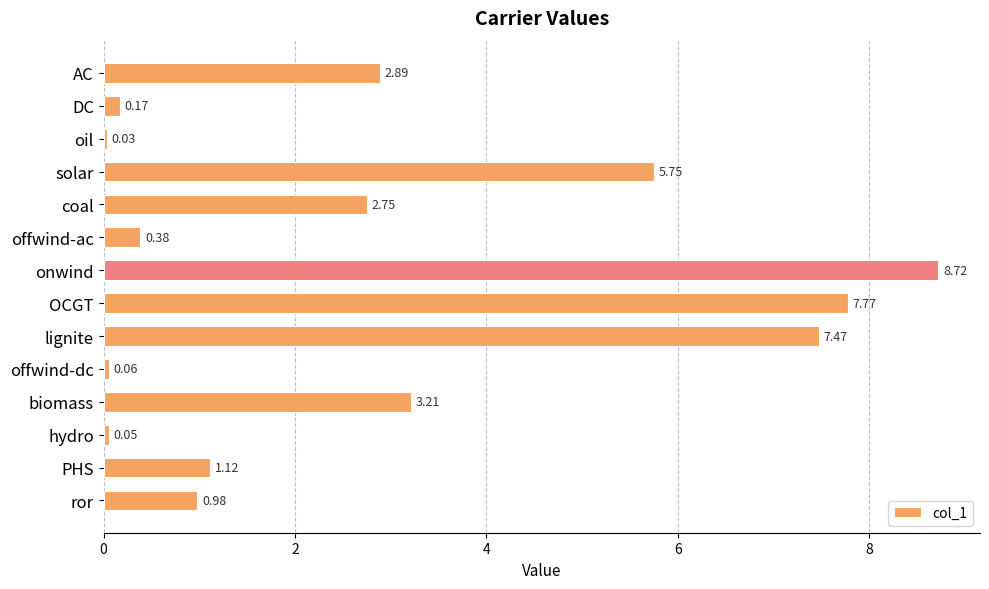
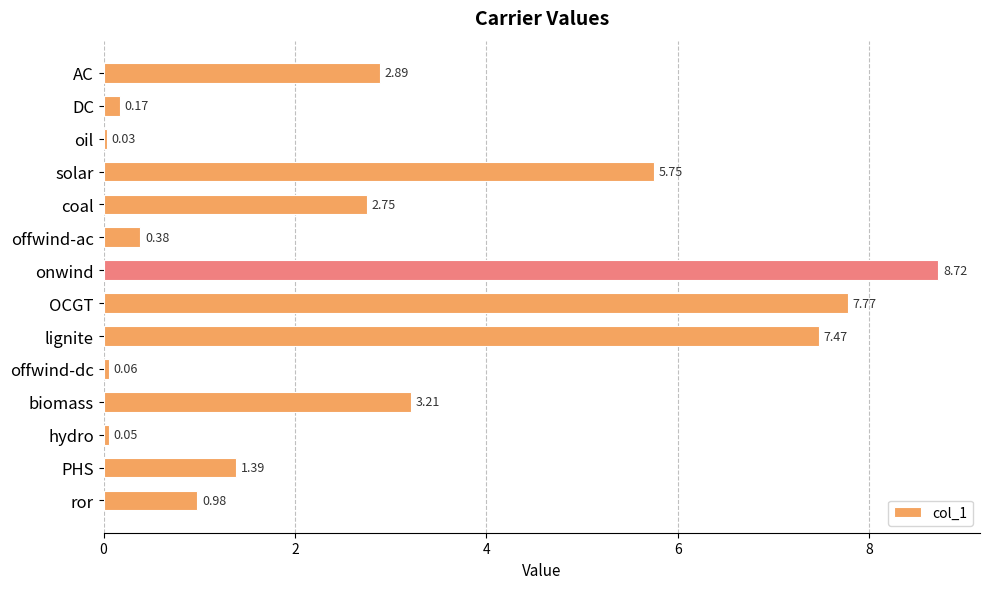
  {
    "AC": 2.89,
    "DC": 0.17,
    "oil": 0.03,
    "solar": 5.75,
    "coal": 2.75,
    "offwind-ac": 0.38,
    "onwind": 8.72,
    "OCGT": 7.77,
    "lignite": 7.47,
    "offwind-dc": 0.06,
    "biomass": 3.21,
    "hydro": 0.05,
-   "PHS": 1.12,
+   "PHS": 1.39,
    "ror": 0.98
  }
